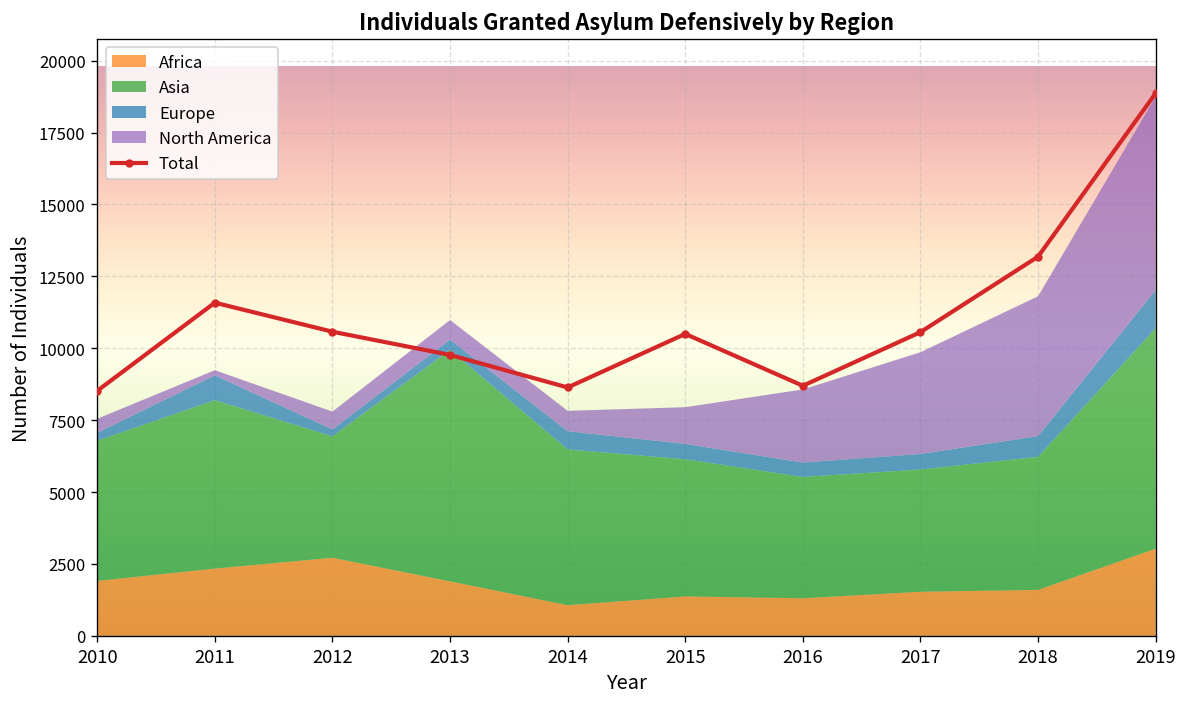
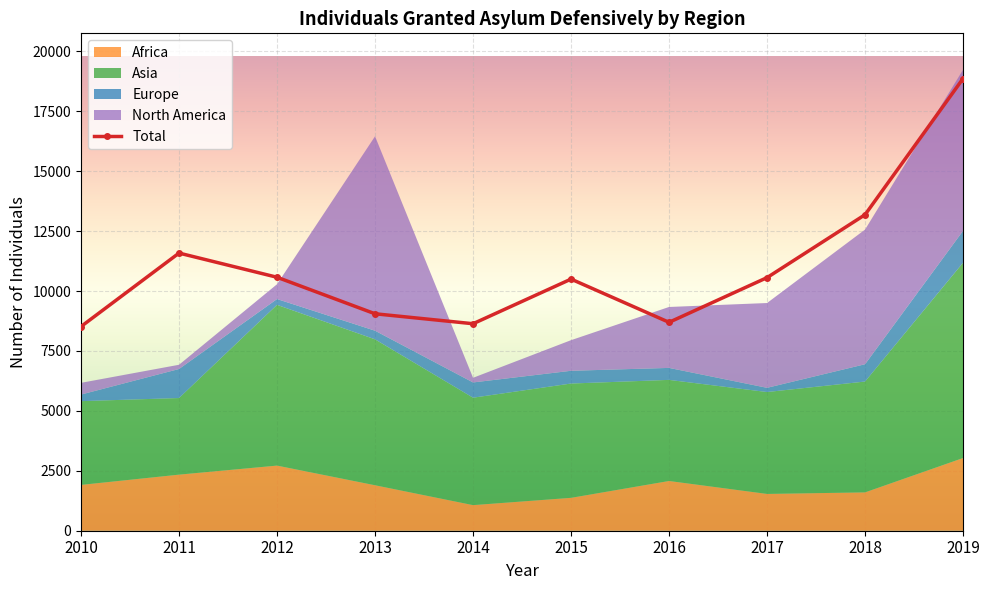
  {
    "Total": {
      "2010": 8500,
      "2011": 11600,
      "2012": 10600,
-     "2013": 9800,
+     "2013": 9100,
      "2014": 8600,
      "2015": 10500,
      "2016": 8700,
      "2017": 10600,
      "2018": 13200,
      "2019": 18900
    },
    "Africa": {
      "2010": 1900,
      "2011": 2300,
      "2012": 2700,
      "2013": 1900,
      "2014": 1100,
      "2015": 1400,
-     "2016": 1300,
+     "2016": 2100,
      "2017": 1500,
      "2018": 1600,
      "2019": 3000
    },
    "Asia": {
-     "2010": 4900,
-     "2011": 5900,
-     "2012": 4200,
-     "2013": 8000,
-     "2014": 5400,
+     "2010": 3500,
+     "2011": 3200,
+     "2012": 6700,
+     "2013": 6100,
+     "2014": 4500,
      "2015": 4800,
      "2016": 4200,
      "2017": 4300,
      "2018": 4600,
-     "2019": 7700
+     "2019": 8200
    },
    "Europe": {
      "2010": 300,
-     "2011": 900,
+     "2011": 1200,
      "2012": 200,
      "2013": 400,
      "2014": 600,
      "2015": 500,
      "2016": 500,
-     "2017": 500,
+     "2017": 200,
      "2018": 700,
      "2019": 1300
    },
    "North America": {
      "2010": 500,
      "2011": 200,
      "2012": 600,
-     "2013": 700,
-     "2014": 700,
+     "2013": 8100,
+     "2014": 200,
      "2015": 1300,
      "2016": 2500,
      "2017": 3500,
-     "2018": 4900,
+     "2018": 5600,
      "2019": 6700
    }
  }
